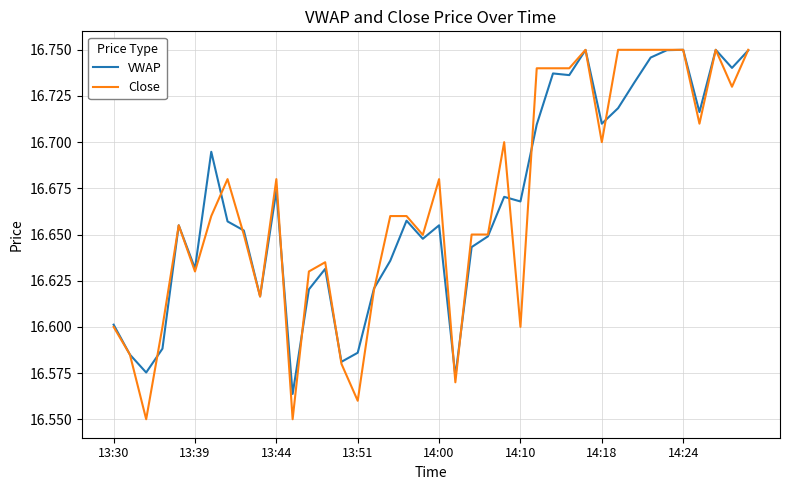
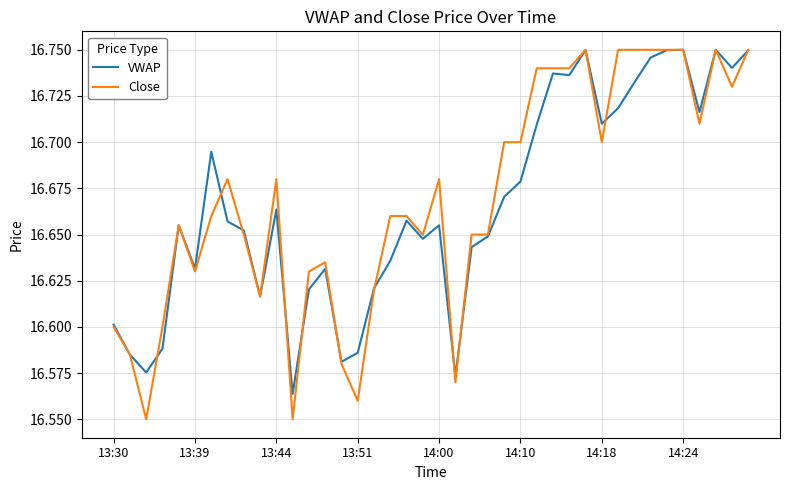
  {
    "VWAP": {
      "13:39": 16.632,
-     "13:44": 16.674,
+     "13:44": 16.664,
      "13:51": 16.586,
      "14:00": 16.655,
-     "14:10": 16.668,
+     "14:10": 16.679,
      "14:18": 16.710
    },
    "Close": {
      "13:39": 16.630,
      "13:44": 16.680,
      "13:51": 16.560,
      "14:00": 16.680,
-     "14:10": 16.6,
+     "14:10": 16.7,
      "14:18": 16.7
    }
  }
